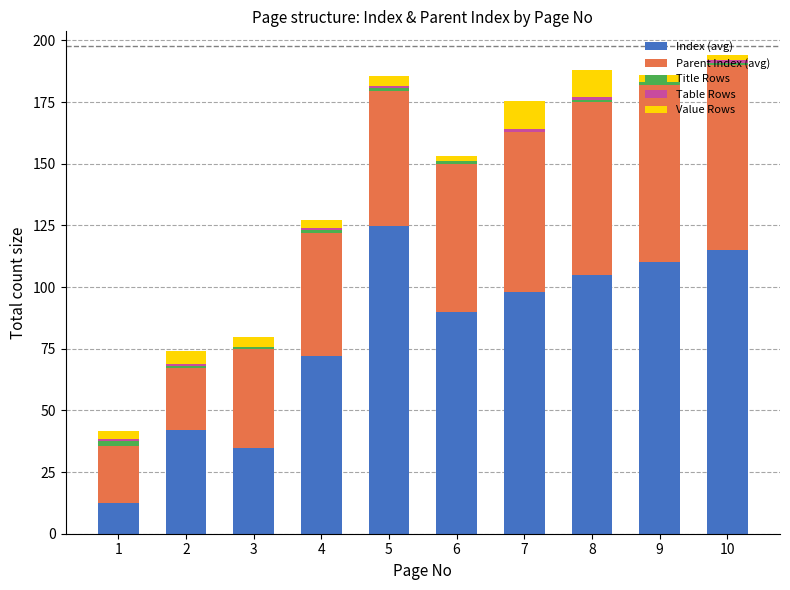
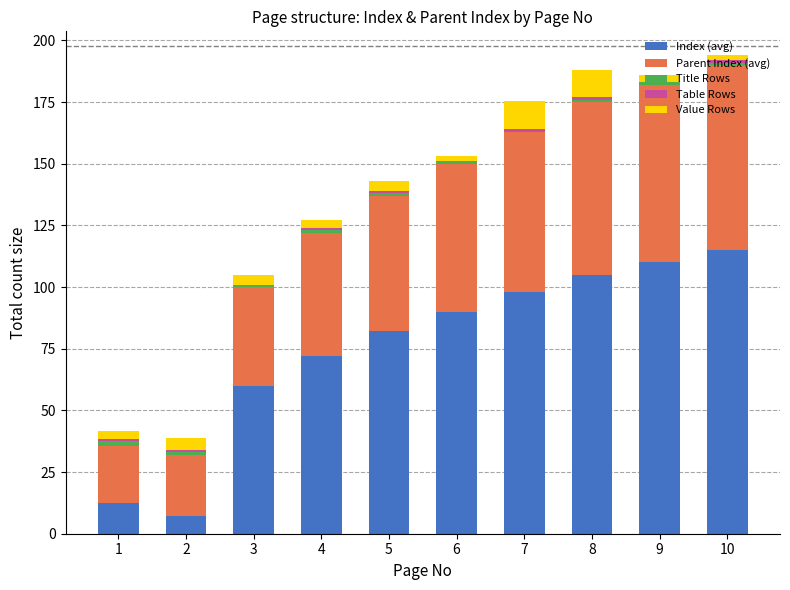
  {
    "Index (avg)": {
      "1": 13,
-     "2": 42,
-     "3": 35,
+     "2": 7,
+     "3": 60,
      "4": 72,
-     "5": 125,
+     "5": 82,
      "6": 90,
      "7": 98,
      "8": 105,
      "9": 110,
      "10": 115
    },
    "Parent Index (avg)": {
      "1": 23,
      "2": 25,
      "3": 40,
      "4": 50,
      "5": 55,
      "6": 60,
      "7": 65,
      "8": 70,
      "9": 72,
      "10": 75
    },
    "Title Rows": {
      "1": 2,
      "7": 0
    },
    "Table Rows": {
      "3": 0,
      "6": 0,
      "9": 0
    },
    "Value Rows": {
      "1": 3,
      "2": 5,
      "3": 4,
      "4": 3,
      "5": 4,
      "6": 2,
      "7": 12,
      "8": 11,
      "9": 3,
      "10": 2
    }
  }
